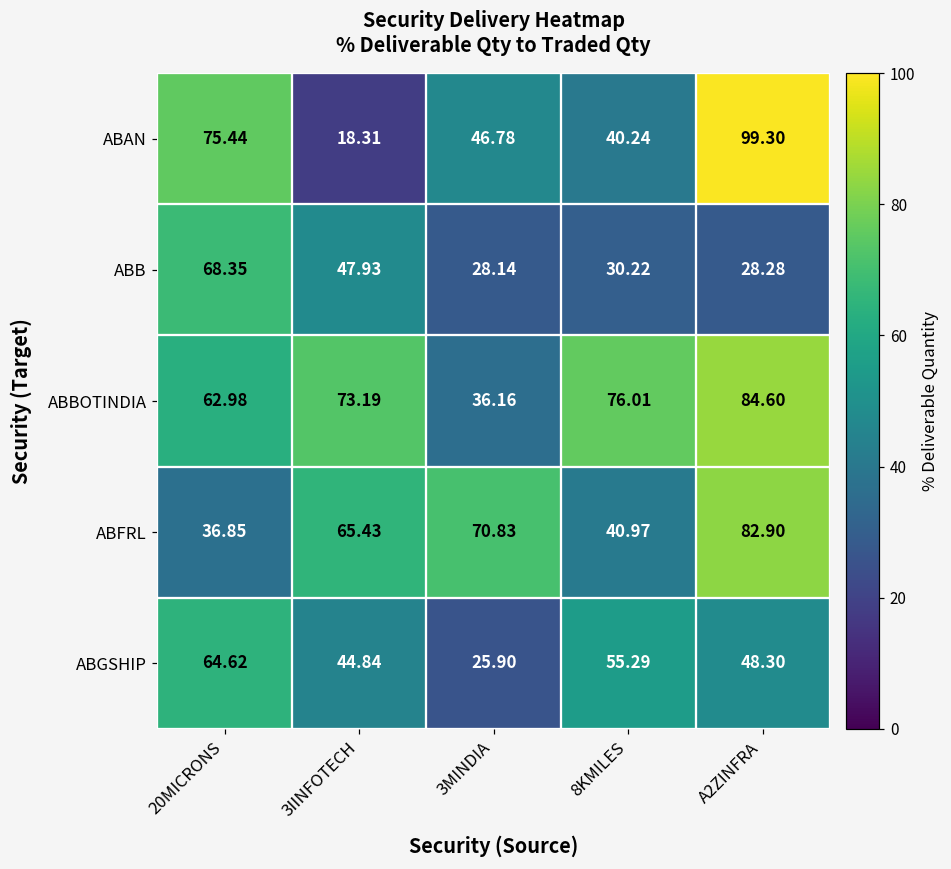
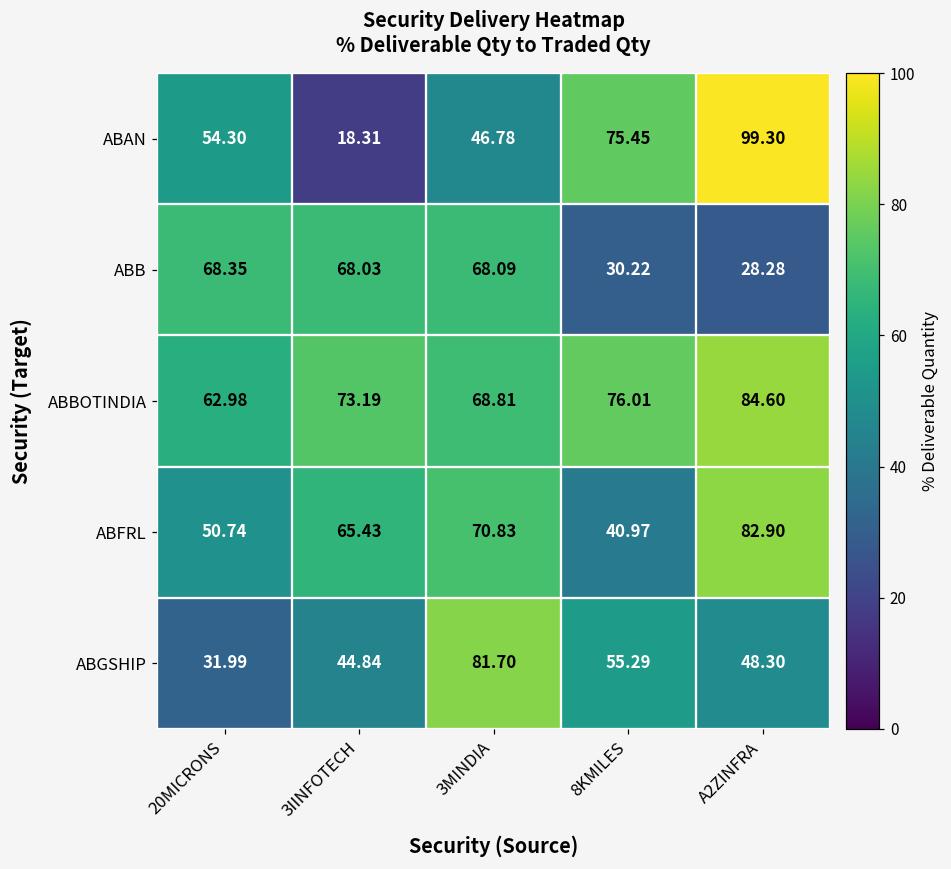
  {
    "ABAN": {
-     "20MICRONS": 75.44,
+     "20MICRONS": 54.30,
      "3IINFOTECH": 18.31,
      "3MINDIA": 46.78,
-     "8KMILES": 40.24,
+     "8KMILES": 75.45,
      "A2ZINFRA": 99.30
    },
    "ABB": {
      "20MICRONS": 68.35,
-     "3IINFOTECH": 47.93,
-     "3MINDIA": 28.14,
+     "3IINFOTECH": 68.03,
+     "3MINDIA": 68.09,
      "8KMILES": 30.22,
      "A2ZINFRA": 28.28
    },
    "ABBOTINDIA": {
      "20MICRONS": 62.98,
      "3IINFOTECH": 73.19,
-     "3MINDIA": 36.16,
+     "3MINDIA": 68.81,
      "8KMILES": 76.01,
      "A2ZINFRA": 84.60
    },
    "ABFRL": {
-     "20MICRONS": 36.85,
+     "20MICRONS": 50.74,
      "3IINFOTECH": 65.43,
      "3MINDIA": 70.83,
      "8KMILES": 40.97,
      "A2ZINFRA": 82.90
    },
    "ABGSHIP": {
-     "20MICRONS": 64.62,
+     "20MICRONS": 31.99,
      "3IINFOTECH": 44.84,
-     "3MINDIA": 25.90,
+     "3MINDIA": 81.70,
      "8KMILES": 55.29,
      "A2ZINFRA": 48.30
    }
  }
